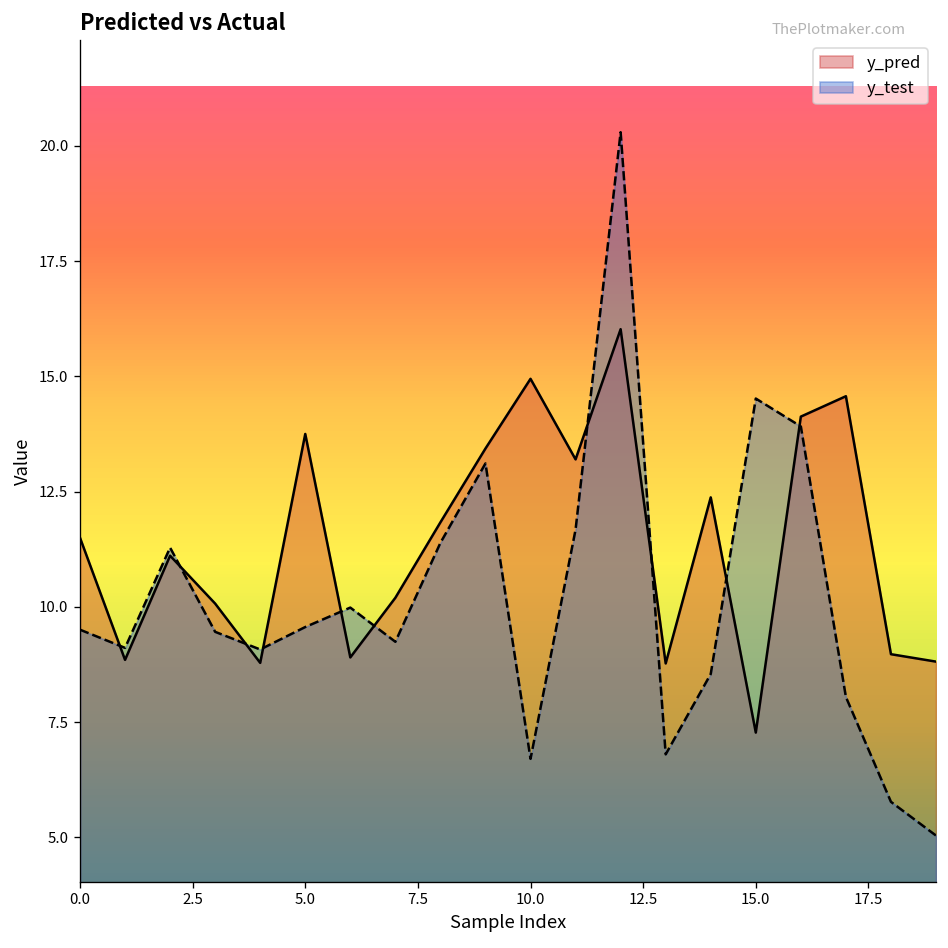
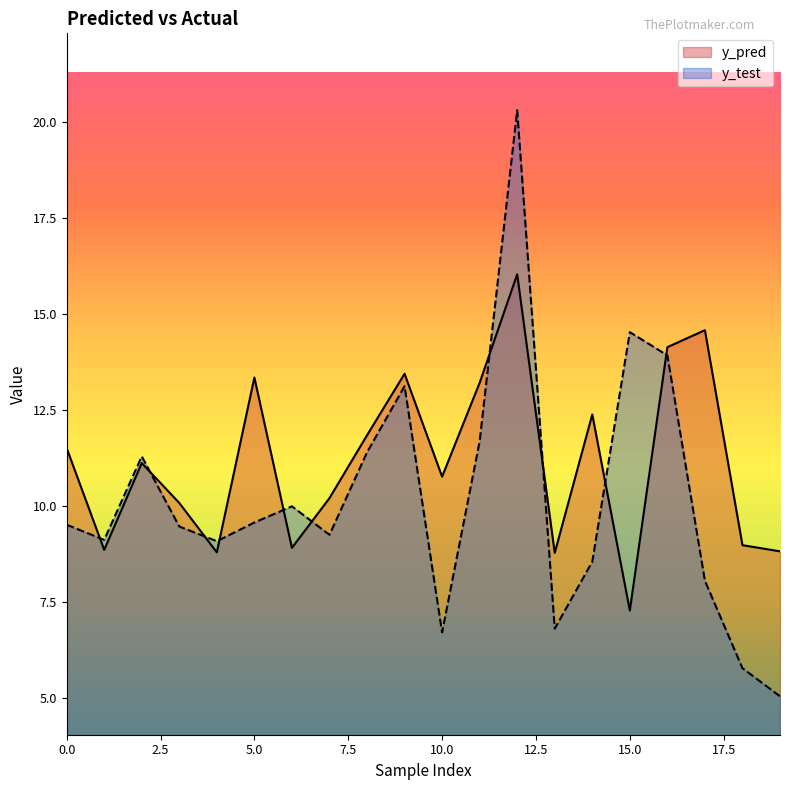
  {
    "y_pred": {
      "0.0": 11.5,
-     "5.0": 13.8,
-     "10.0": 14.9,
+     "5.0": 13.3,
+     "10.0": 10.8,
      "15.0": 7.3
    },
    "y_test": {
      "0.0": 9.5,
      "5.0": 9.6,
      "10.0": 6.7,
      "15.0": 14.5
    }
  }
